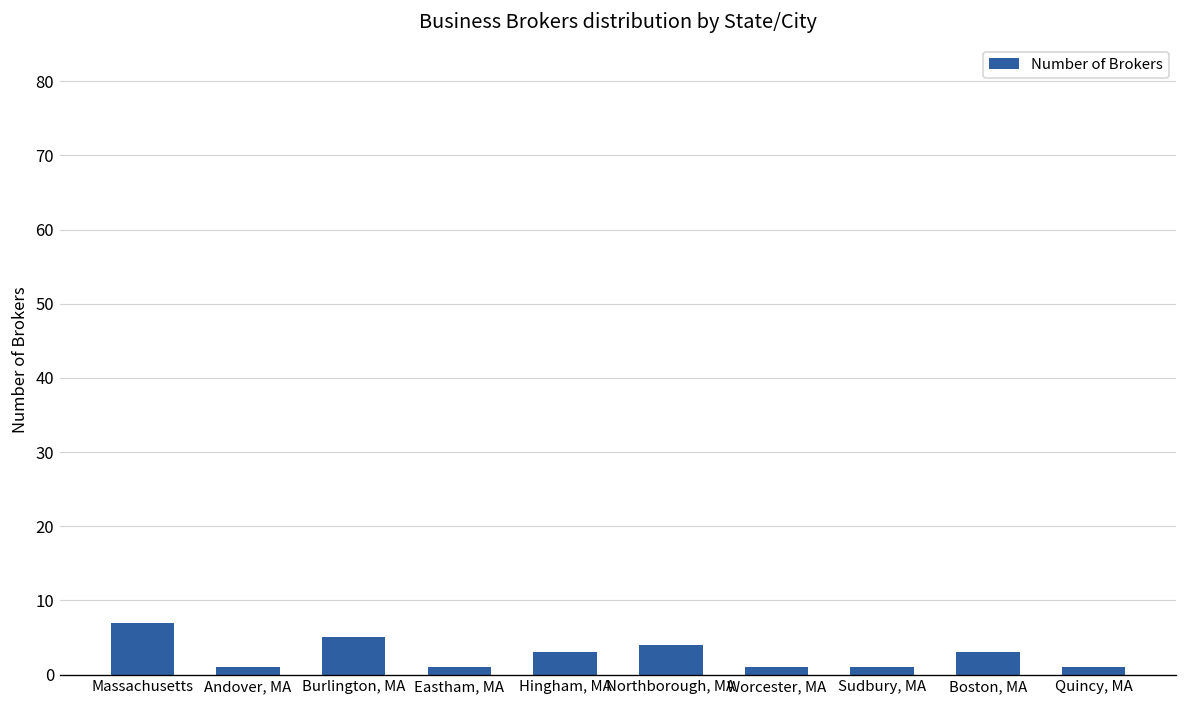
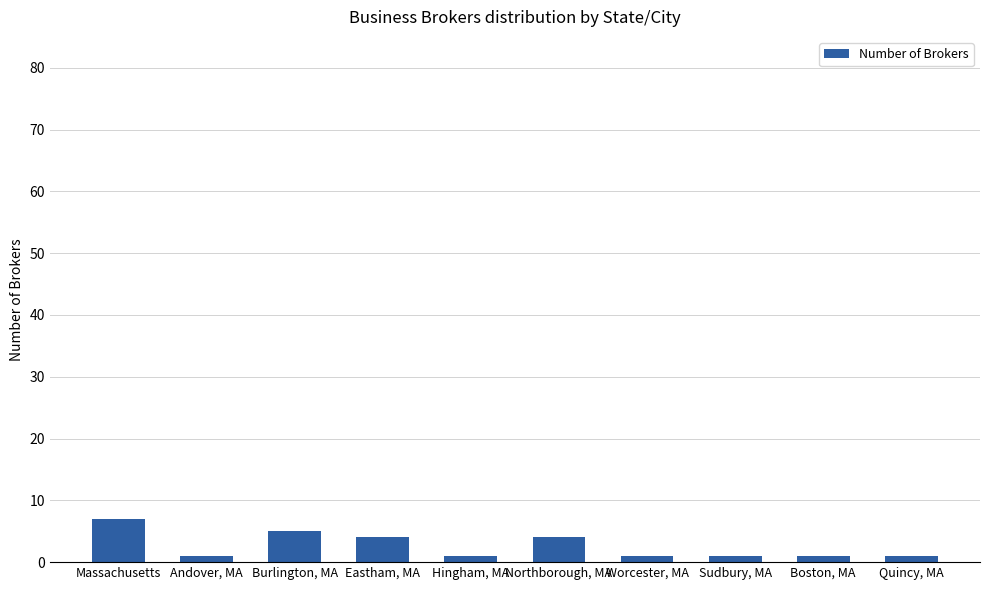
  {
    "Massachusetts": 7,
    "Andover, MA": 1,
    "Burlington, MA": 5,
-   "Eastham, MA": 1,
-   "Hingham, MA": 3,
+   "Eastham, MA": 4,
+   "Hingham, MA": 1,
    "Northborough, MA": 4,
    "Worcester, MA": 1,
    "Sudbury, MA": 1,
-   "Boston, MA": 3,
+   "Boston, MA": 1,
    "Quincy, MA": 1
  }
